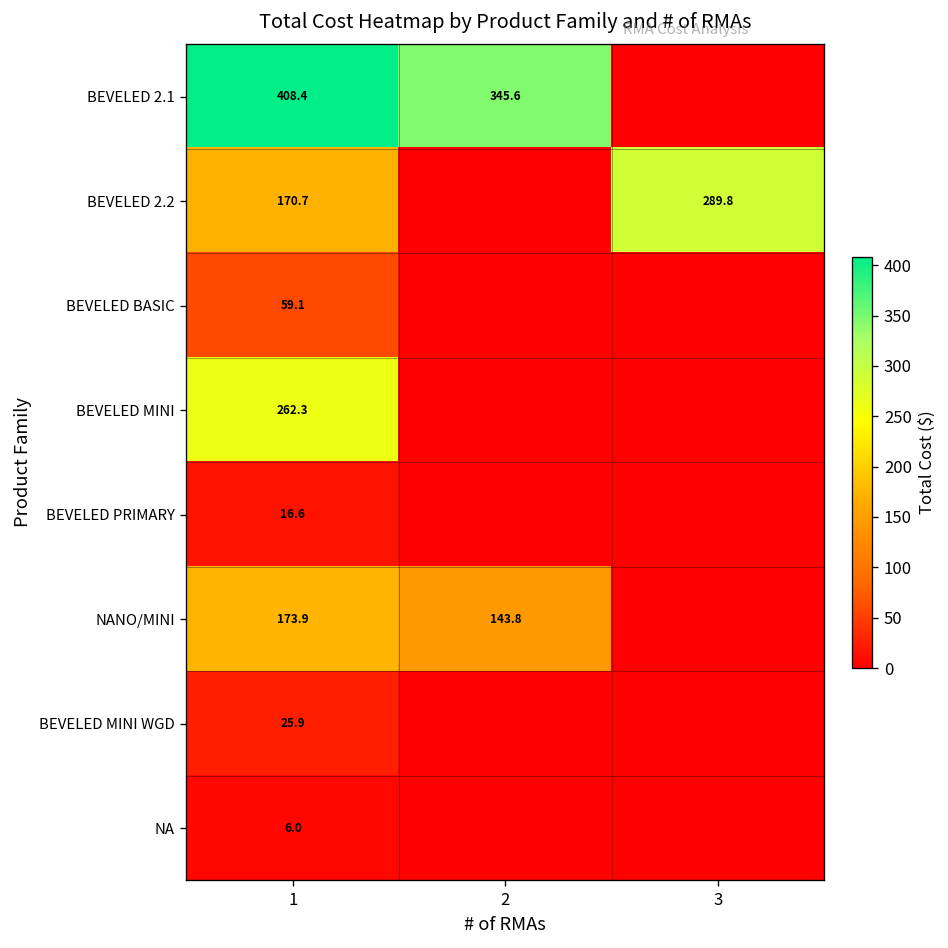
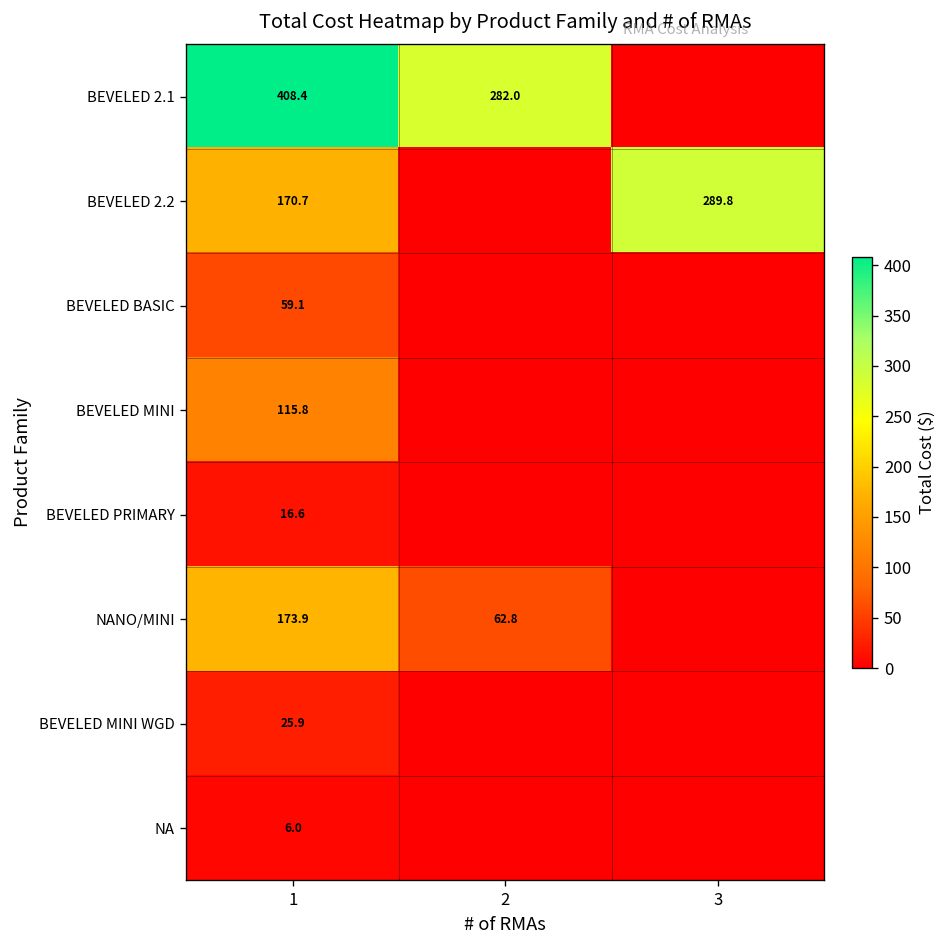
  {
    "BEVELED 2.1": {
      "1": 408.4,
-     "2": 345.6
+     "2": 282.0
    },
    "BEVELED 2.2": {
      "1": 170.7,
      "3": 289.8
    },
    "BEVELED BASIC": {
      "1": 59.1
    },
    "BEVELED MINI": {
-     "1": 262.3
+     "1": 115.8
    },
    "BEVELED PRIMARY": {
      "1": 16.6
    },
    "NANO/MINI": {
      "1": 173.9,
-     "2": 143.8
+     "2": 62.8
    },
    "BEVELED MINI WGD": {
      "1": 25.9
    },
    "NA": {
      "1": 6.0
    }
  }
